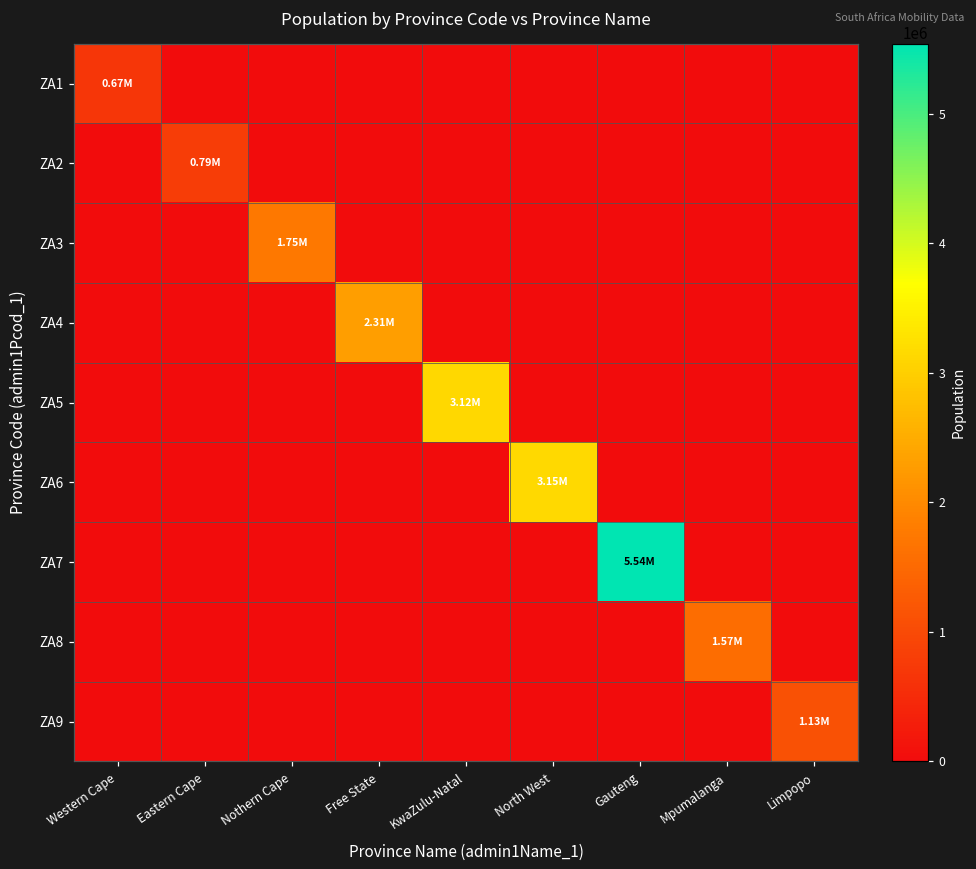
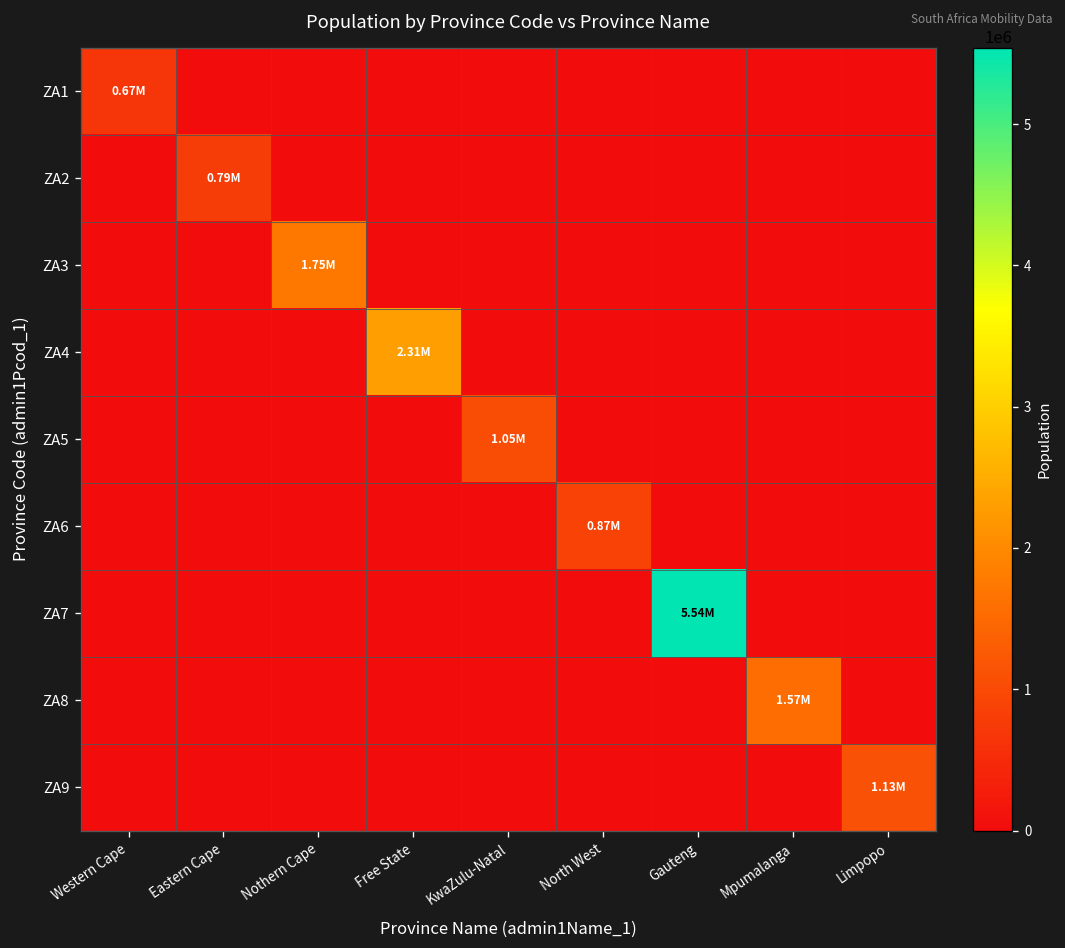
  {
    "ZA1": {
      "Western Cape": "0.67M"
    },
    "ZA2": {
      "Eastern Cape": "0.79M"
    },
    "ZA3": {
      "Nothern Cape": "1.75M"
    },
    "ZA4": {
      "Free State": "2.31M"
    },
    "ZA5": {
-     "KwaZulu-Natal": "3.12M"
+     "KwaZulu-Natal": "1.05M"
    },
    "ZA6": {
-     "North West": "3.15M"
+     "North West": "0.87M"
    },
    "ZA7": {
      "Gauteng": "5.54M"
    },
    "ZA8": {
      "Mpumalanga": "1.57M"
    },
    "ZA9": {
      "Limpopo": "1.13M"
    }
  }
